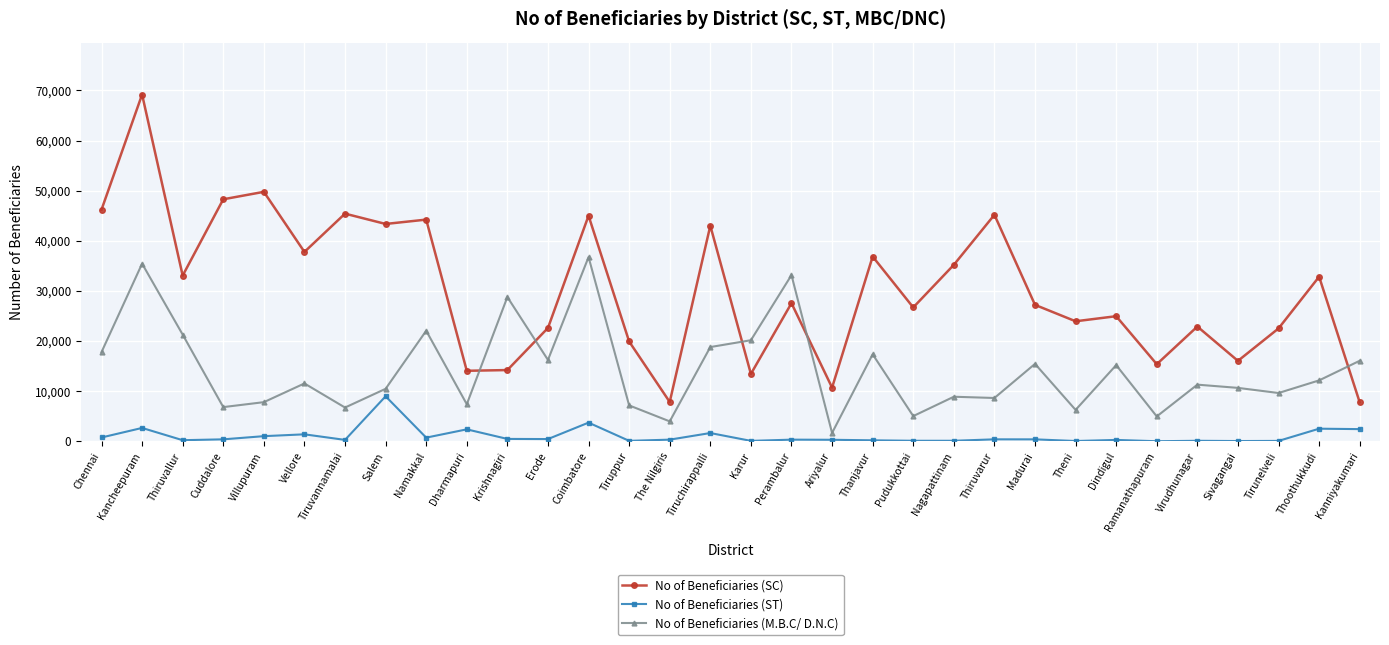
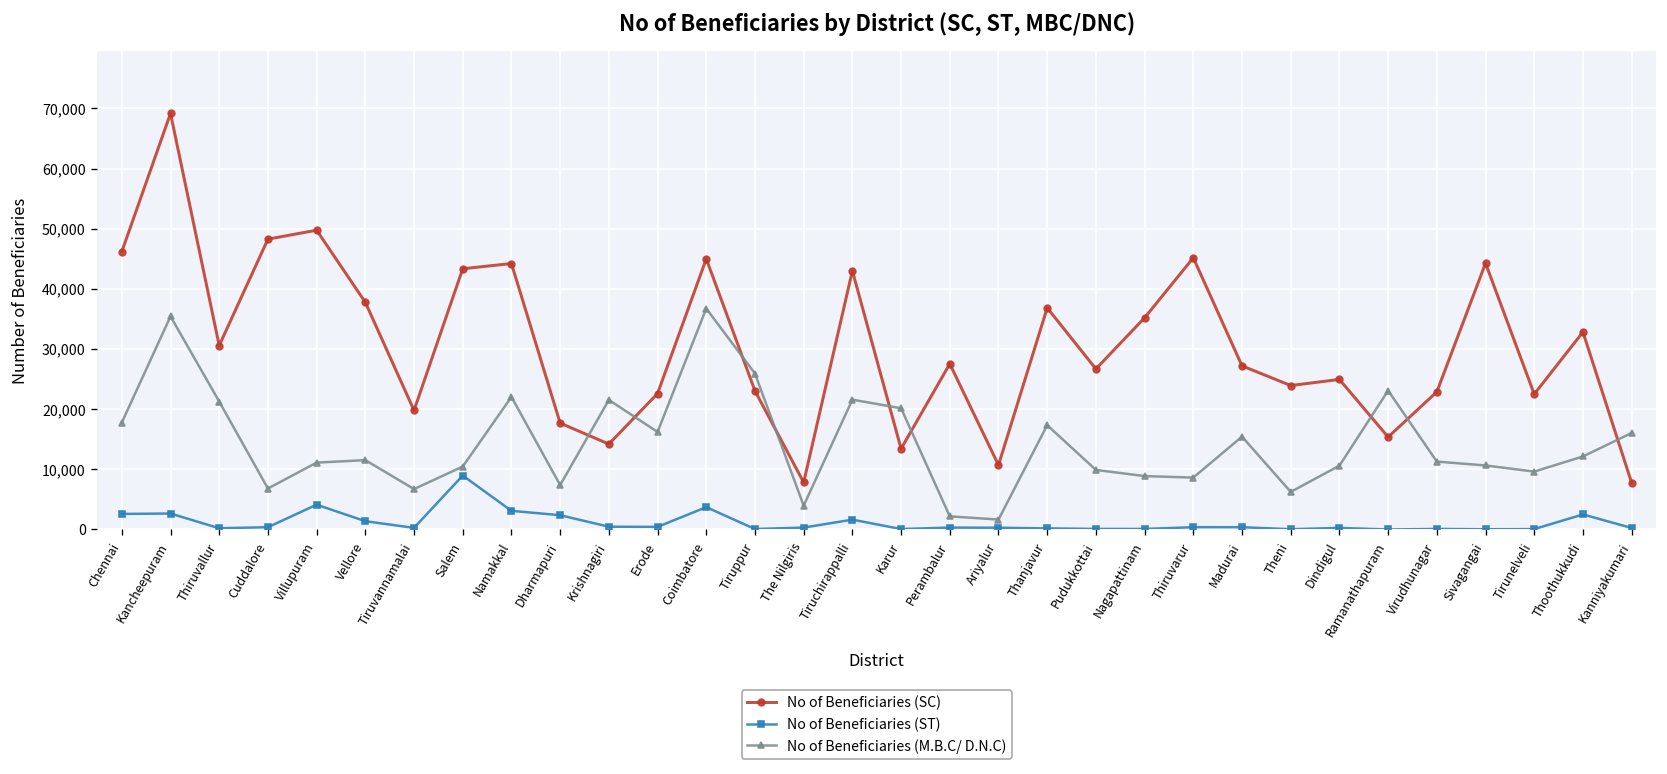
  {
    "No of Beneficiaries (SC)": {
      "Chennai": "46,000",
      "Kancheepuram": "69,000",
-     "Thiruvallur": "33,000",
+     "Thiruvallur": "31,000",
      "Cuddalore": "48,000",
      "Villupuram": "50,000",
      "Vellore": "38,000",
-     "Tiruvannamalai": "45,000",
+     "Tiruvannamalai": "20,000",
      "Salem": "43,000",
      "Namakkal": "44,000",
-     "Dharmapuri": "14,000",
+     "Dharmapuri": "18,000",
      "Krishnagiri": "14,000",
      "Erode": "23,000",
      "Coimbatore": "45,000",
-     "Tiruppur": "20,000",
+     "Tiruppur": "23,000",
      "The Nilgiris": "8,000",
      "Tiruchirappalli": "43,000",
      "Karur": "13,000",
      "Perambalur": "28,000",
      "Ariyalur": "11,000",
      "Thanjavur": "37,000",
      "Pudukkottai": "27,000",
      "Nagapattinam": "35,000",
      "Thiruvarur": "45,000",
      "Madurai": "27,000",
      "Theni": "24,000",
      "Dindigul": "25,000",
      "Ramanathapuram": "15,000",
      "Virudhunagar": "23,000",
-     "Sivagangai": "16,000",
+     "Sivagangai": "44,000",
      "Tirunelveli": "23,000",
      "Thoothukkudi": "33,000",
      "Kanniyakumari": "8,000"
    },
    "No of Beneficiaries (ST)": {
-     "Chennai": "1,000",
+     "Chennai": "3,000",
      "Kancheepuram": "3,000",
      "Thiruvallur": "0",
      "Cuddalore": "0",
-     "Villupuram": "1,000",
+     "Villupuram": "4,000",
      "Vellore": "1,000",
      "Tiruvannamalai": "0",
      "Salem": "9,000",
-     "Namakkal": "1,000",
+     "Namakkal": "3,000",
      "Dharmapuri": "2,000",
      "Krishnagiri": "0",
      "Erode": "0",
      "Coimbatore": "4,000",
      "Tiruppur": "0",
      "The Nilgiris": "0",
      "Tiruchirappalli": "2,000",
      "Karur": "0",
      "Perambalur": "0",
      "Ariyalur": "0",
      "Thanjavur": "0",
      "Pudukkottai": "0",
      "Nagapattinam": "0",
      "Thiruvarur": "0",
      "Madurai": "0",
      "Theni": "0",
      "Dindigul": "0",
      "Ramanathapuram": "0",
      "Virudhunagar": "0",
      "Sivagangai": "0",
      "Tirunelveli": "0",
      "Thoothukkudi": "3,000",
-     "Kanniyakumari": "2,000"
+     "Kanniyakumari": "0"
    },
    "No of Beneficiaries (M.B.C/ D.N.C)": {
      "Chennai": "18,000",
      "Kancheepuram": "35,000",
      "Thiruvallur": "21,000",
      "Cuddalore": "7,000",
-     "Villupuram": "8,000",
+     "Villupuram": "11,000",
      "Vellore": "12,000",
      "Tiruvannamalai": "7,000",
      "Salem": "10,000",
      "Namakkal": "22,000",
      "Dharmapuri": "7,000",
-     "Krishnagiri": "29,000",
+     "Krishnagiri": "22,000",
      "Erode": "16,000",
      "Coimbatore": "37,000",
-     "Tiruppur": "7,000",
+     "Tiruppur": "26,000",
      "The Nilgiris": "4,000",
-     "Tiruchirappalli": "19,000",
+     "Tiruchirappalli": "22,000",
      "Karur": "20,000",
-     "Perambalur": "33,000",
+     "Perambalur": "2,000",
      "Ariyalur": "2,000",
      "Thanjavur": "17,000",
-     "Pudukkottai": "5,000",
+     "Pudukkottai": "10,000",
      "Nagapattinam": "9,000",
      "Thiruvarur": "9,000",
      "Madurai": "15,000",
      "Theni": "6,000",
-     "Dindigul": "15,000",
-     "Ramanathapuram": "5,000",
+     "Dindigul": "11,000",
+     "Ramanathapuram": "23,000",
      "Virudhunagar": "11,000",
      "Sivagangai": "11,000",
      "Tirunelveli": "10,000",
      "Thoothukkudi": "12,000",
      "Kanniyakumari": "16,000"
    }
  }
